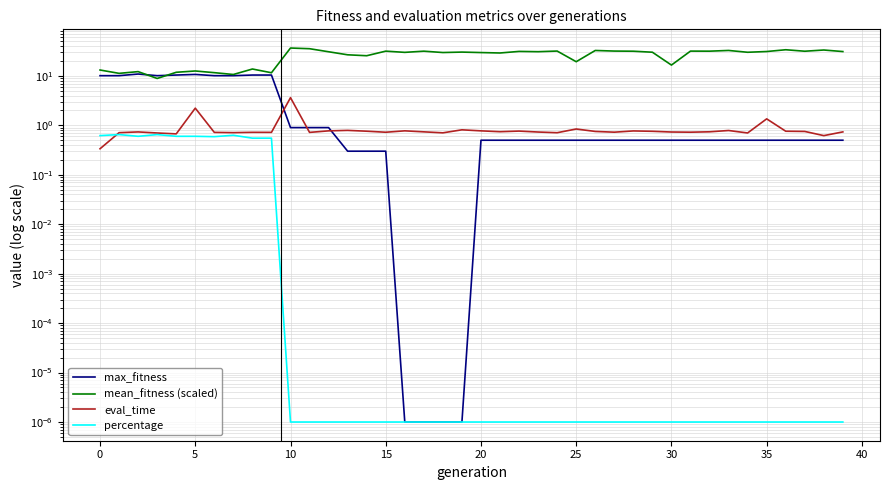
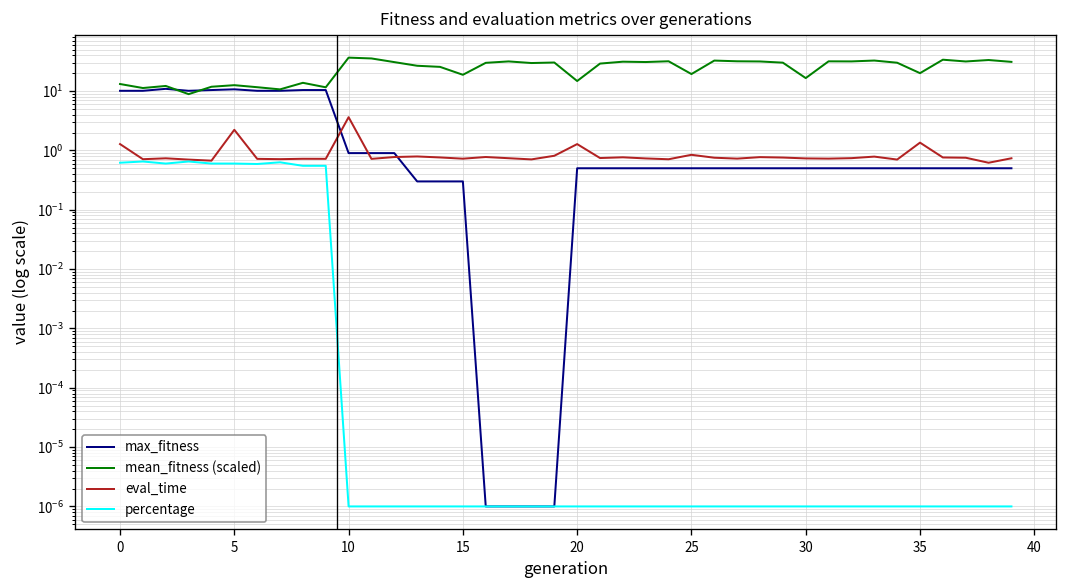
  {
    "max_fitness": {
      "0": 10,
      "5": 11,
      "10": 0.9,
      "15": 0.3,
      "20": 0.5,
      "25": 0.5,
      "30": 0.5,
      "35": 0.5
    },
    "mean_fitness (scaled)": {
      "0": 13,
      "5": 13,
      "10": 40,
-     "15": 30,
-     "20": 30,
+     "15": 19,
+     "20": 15,
      "25": 19,
      "30": 17,
-     "35": 30
+     "35": 20
    },
    "eval_time": {
-     "0": 0.3,
+     "0": 1.3,
      "5": 2,
      "10": 4,
      "15": 0.7,
-     "20": 0.8,
+     "20": 1.3,
      "25": 0.8,
      "30": 0.7,
      "35": 1.4
    },
    "percentage": {
      "0": 0.6,
      "5": 0.6,
      "10": 0.0000010,
      "15": 0.0000010,
      "20": 0.0000010,
      "25": 0.0000010,
      "30": 0.0000010,
      "35": 0.0000010
    }
  }
